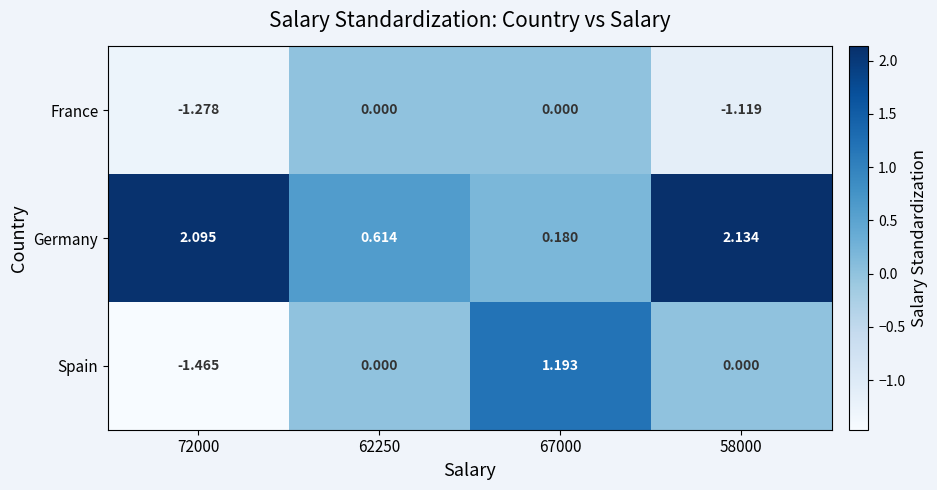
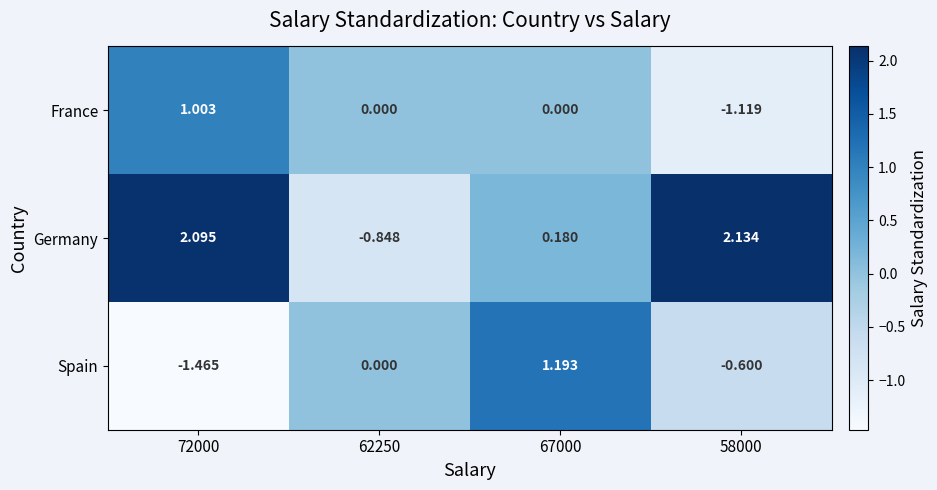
  {
    "France": {
-     "72000": -1.278,
+     "72000": 1.003,
      "62250": 0.000,
      "67000": 0.000,
      "58000": -1.119
    },
    "Germany": {
      "72000": 2.095,
-     "62250": 0.614,
+     "62250": -0.848,
      "67000": 0.180,
      "58000": 2.134
    },
    "Spain": {
      "72000": -1.465,
      "62250": 0.000,
      "67000": 1.193,
-     "58000": 0.000
+     "58000": -0.600
    }
  }
